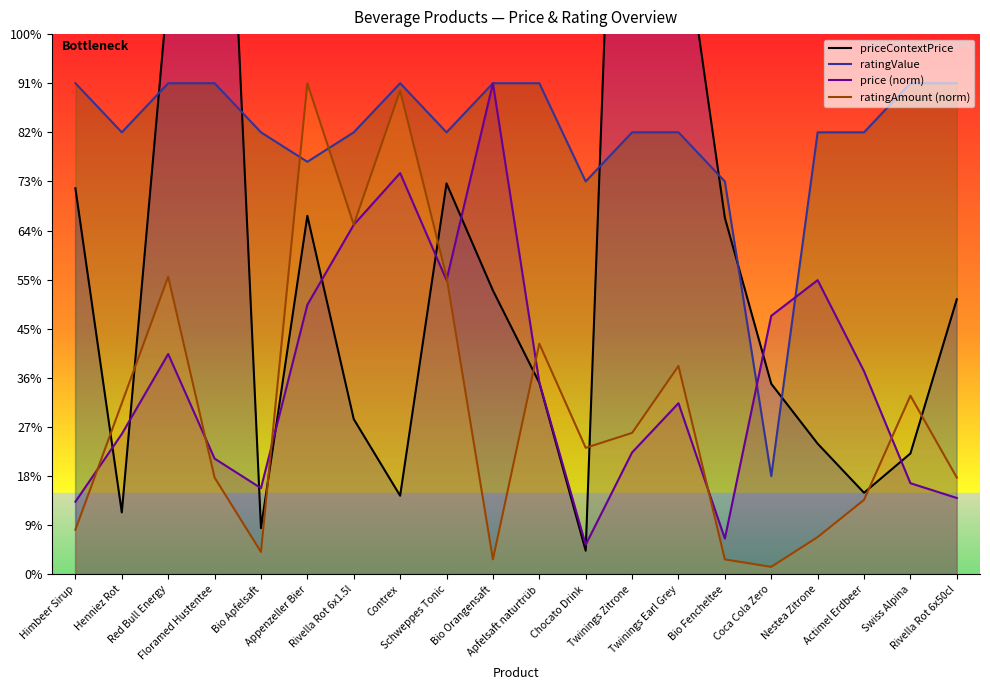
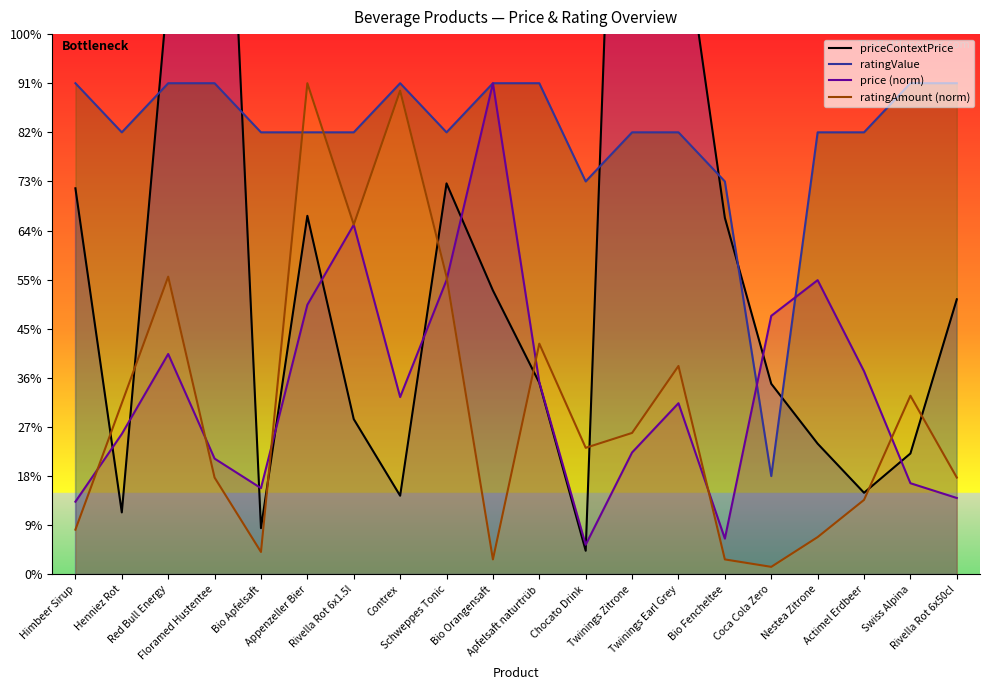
  {
    "priceContextPrice": {
      "Himbeer Sirup": "71%",
      "Henniez Rot": "11%",
      "Bio Apfelsaft": "9%",
      "Appenzeller Bier": "66%",
      "Rivella Rot 6x1.5l": "29%",
      "Contrex": "15%",
      "Schweppes Tonic": "72%",
      "Bio Orangensaft": "53%",
      "Chocato Drink": "4%",
      "Bio Fencheltee": "66%",
      "Coca Cola Zero": "35%",
      "Nestea Zitrone": "24%",
      "Actimel Erdbeer": "15%",
      "Swiss Alpina": "22%",
      "Rivella Rot 6x50cl": "51%"
    },
    "ratingValue": {
      "Himbeer Sirup": "91%",
      "Henniez Rot": "82%",
      "Red Bull Energy": "91%",
      "Floramed Hustentee": "91%",
      "Bio Apfelsaft": "82%",
-     "Appenzeller Bier": "76%",
+     "Appenzeller Bier": "82%",
      "Rivella Rot 6x1.5l": "82%",
      "Contrex": "91%",
      "Schweppes Tonic": "82%",
      "Apfelsaft naturtrüb": "91%",
      "Chocato Drink": "73%",
      "Twinings Zitrone": "82%",
      "Twinings Earl Grey": "82%",
      "Bio Fencheltee": "73%",
      "Coca Cola Zero": "18%",
      "Nestea Zitrone": "82%",
      "Actimel Erdbeer": "82%"
    },
    "price (norm)": {
      "Himbeer Sirup": "13%",
      "Henniez Rot": "26%",
      "Red Bull Energy": "41%",
      "Floramed Hustentee": "21%",
      "Bio Apfelsaft": "16%",
      "Appenzeller Bier": "50%",
-     "Contrex": "74%",
+     "Contrex": "33%",
      "Schweppes Tonic": "54%",
      "Chocato Drink": "5%",
      "Twinings Zitrone": "23%",
      "Twinings Earl Grey": "32%",
      "Bio Fencheltee": "7%",
      "Coca Cola Zero": "48%",
      "Nestea Zitrone": "54%",
      "Actimel Erdbeer": "38%",
      "Swiss Alpina": "17%",
      "Rivella Rot 6x50cl": "14%"
    },
    "ratingAmount (norm)": {
      "Himbeer Sirup": "8%",
      "Henniez Rot": "32%",
      "Red Bull Energy": "55%",
      "Floramed Hustentee": "18%",
      "Bio Apfelsaft": "4%",
      "Appenzeller Bier": "91%",
      "Contrex": "90%",
      "Schweppes Tonic": "55%",
      "Bio Orangensaft": "3%",
      "Apfelsaft naturtrüb": "43%",
      "Chocato Drink": "23%",
      "Twinings Zitrone": "26%",
      "Twinings Earl Grey": "39%",
      "Bio Fencheltee": "3%",
      "Coca Cola Zero": "1%",
      "Nestea Zitrone": "7%",
      "Actimel Erdbeer": "14%",
      "Swiss Alpina": "33%",
      "Rivella Rot 6x50cl": "18%"
    }
  }
